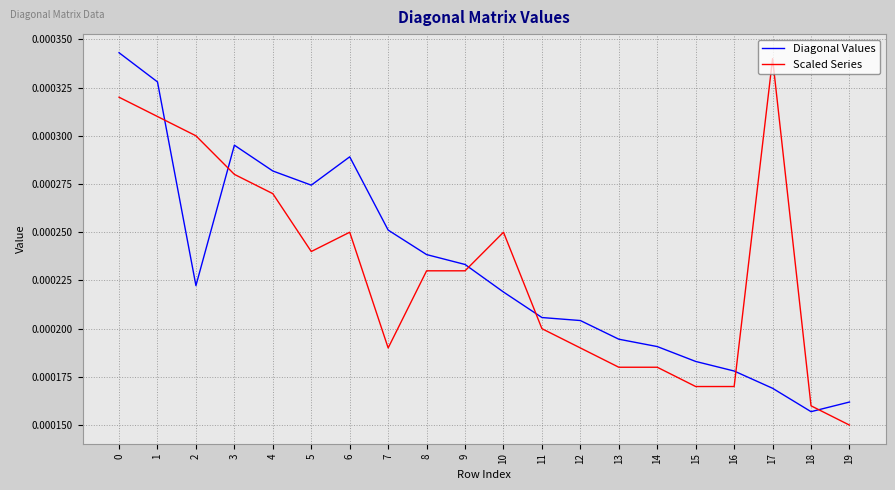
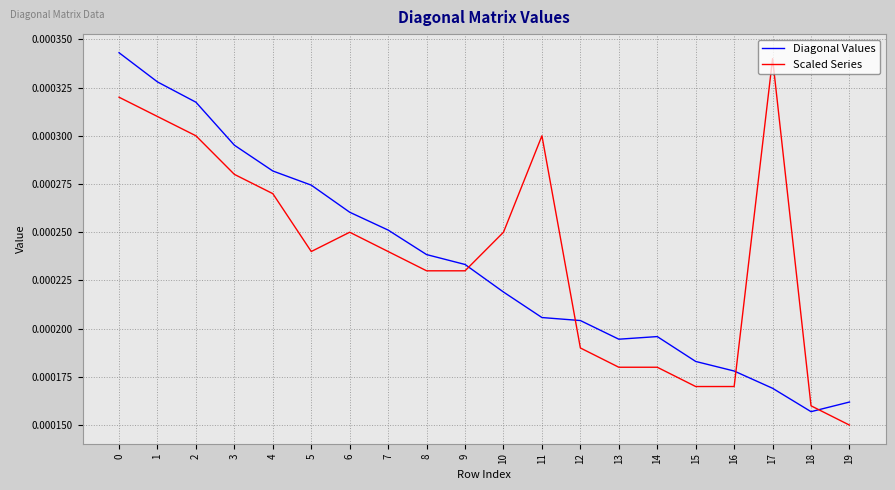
  {
    "Diagonal Values": {
      "0": 0.000343,
      "1": 0.000328,
-     "2": 0.000222,
+     "2": 0.000317,
      "3": 0.000295,
      "4": 0.000282,
      "5": 0.000274,
-     "6": 0.000289,
+     "6": 0.000260,
      "7": 0.000251,
      "8": 0.000238,
      "9": 0.000233,
      "10": 0.000219,
      "11": 0.000206,
      "12": 0.000204,
      "13": 0.000195,
-     "14": 0.000191,
+     "14": 0.000196,
      "15": 0.000183,
      "16": 0.000178,
      "17": 0.000169,
      "18": 0.000157,
      "19": 0.000162
    },
    "Scaled Series": {
      "0": 0.00032,
      "1": 0.00031,
      "2": 0.00030,
      "3": 0.00028,
      "4": 0.00027,
      "5": 0.00024,
      "6": 0.00025,
-     "7": 0.00019,
+     "7": 0.00024,
      "8": 0.00023,
      "9": 0.00023,
      "10": 0.00025,
-     "11": 0.0002,
+     "11": 0.0003,
      "12": 0.00019,
      "13": 0.00018,
      "14": 0.00018,
      "15": 0.00017,
      "16": 0.00017,
      "18": 0.00016,
      "19": 0.00015
    }
  }
